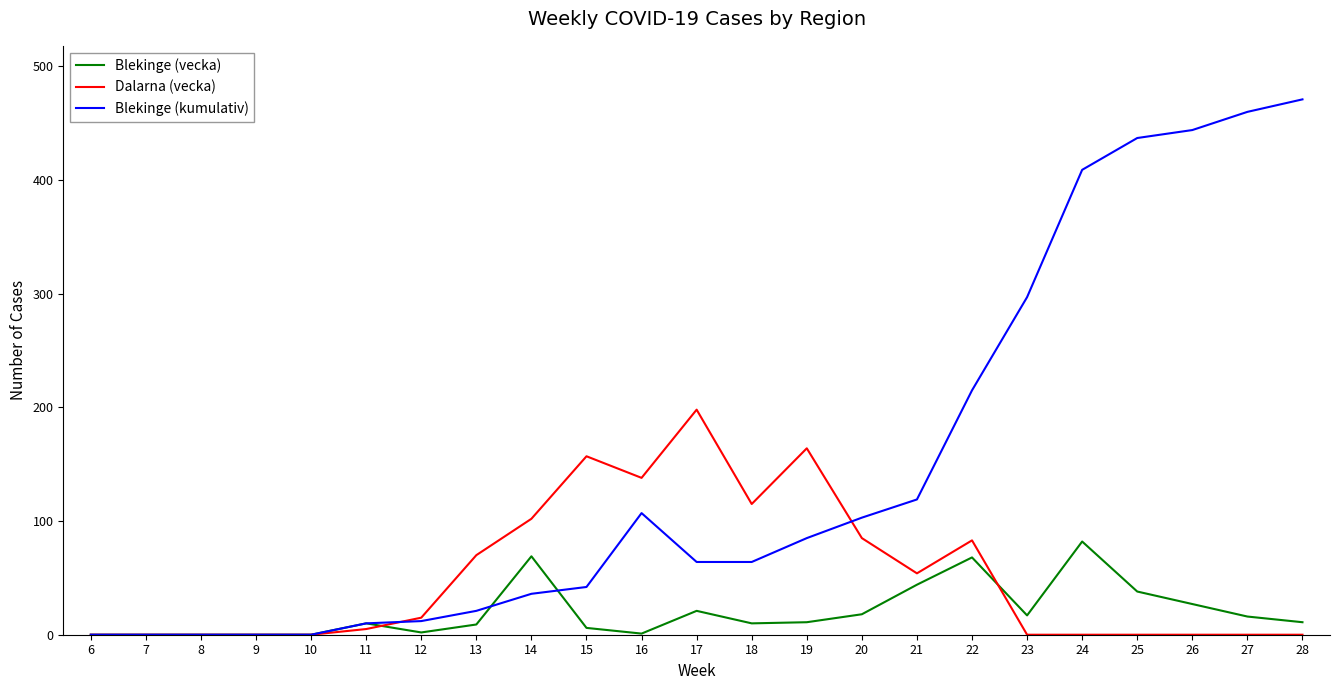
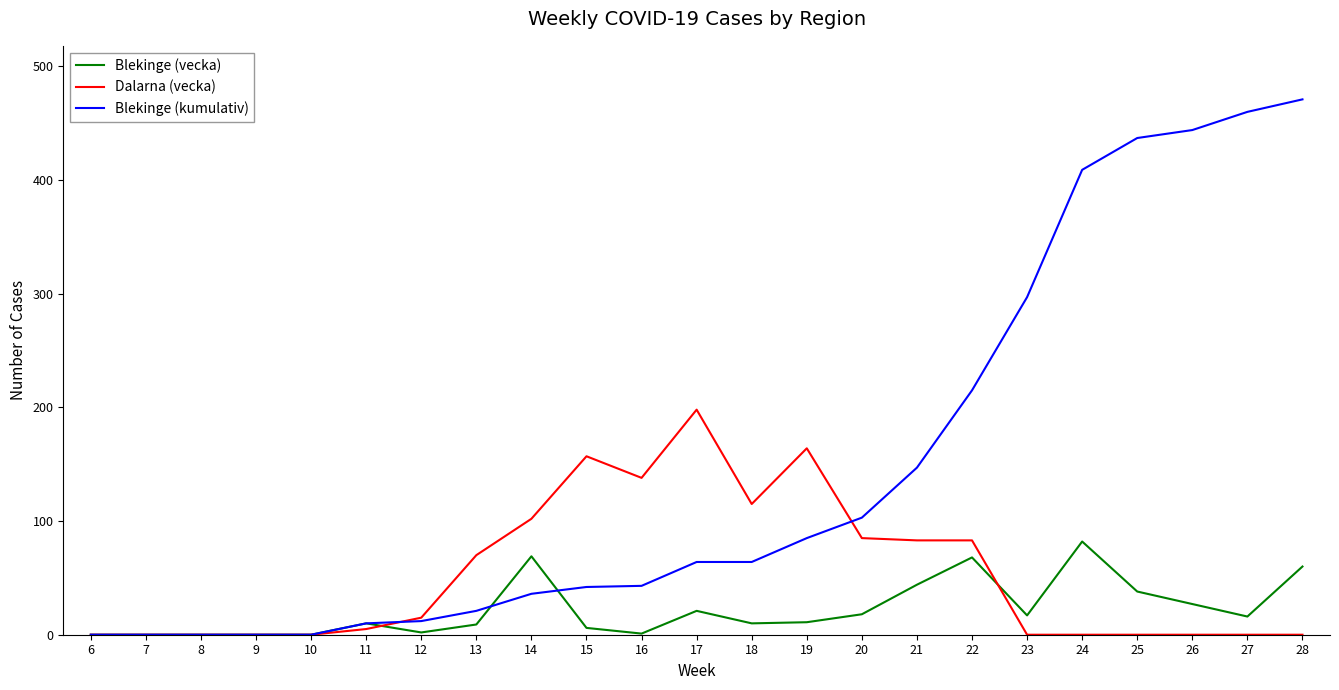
  {
    "Blekinge (vecka)": {
      "12": 2,
      "13": 9,
      "14": 69,
      "15": 6,
      "16": 1,
      "17": 21,
      "18": 10,
      "19": 11,
      "20": 18,
      "21": 44,
      "22": 68,
      "23": 17,
      "24": 82,
      "25": 38,
      "26": 27,
      "27": 16,
-     "28": 11
+     "28": 60
    },
    "Dalarna (vecka)": {
      "11": 5,
      "12": 15,
      "13": 70,
      "14": 102,
      "15": 157,
      "16": 138,
      "17": 198,
      "18": 115,
      "19": 164,
      "20": 85,
-     "21": 54,
+     "21": 83,
      "22": 83,
      "23": 0,
      "24": 0,
      "25": 0,
      "26": 0,
      "27": 0,
      "28": 0
    },
    "Blekinge (kumulativ)": {
      "12": 12,
      "13": 21,
      "14": 36,
      "15": 42,
-     "16": 107,
+     "16": 43,
      "17": 64,
      "18": 64,
      "19": 85,
      "20": 103,
-     "21": 119,
+     "21": 147,
      "22": 215,
      "23": 297,
      "24": 409,
      "25": 437,
      "26": 444,
      "27": 460,
      "28": 471
    }
  }
